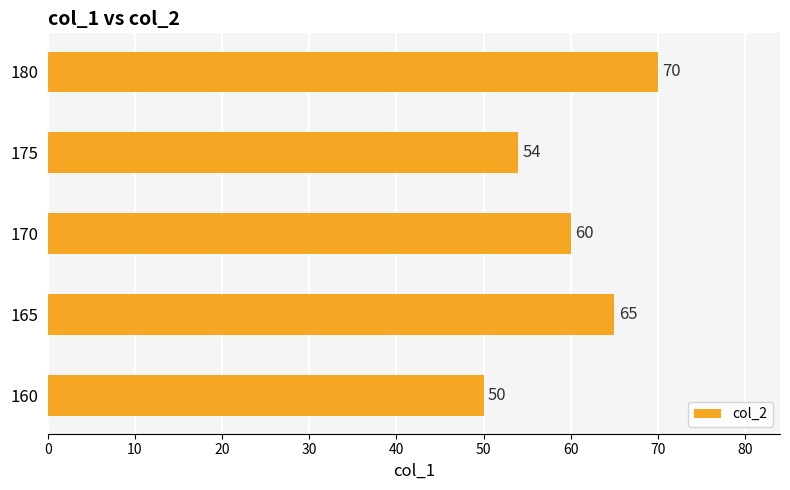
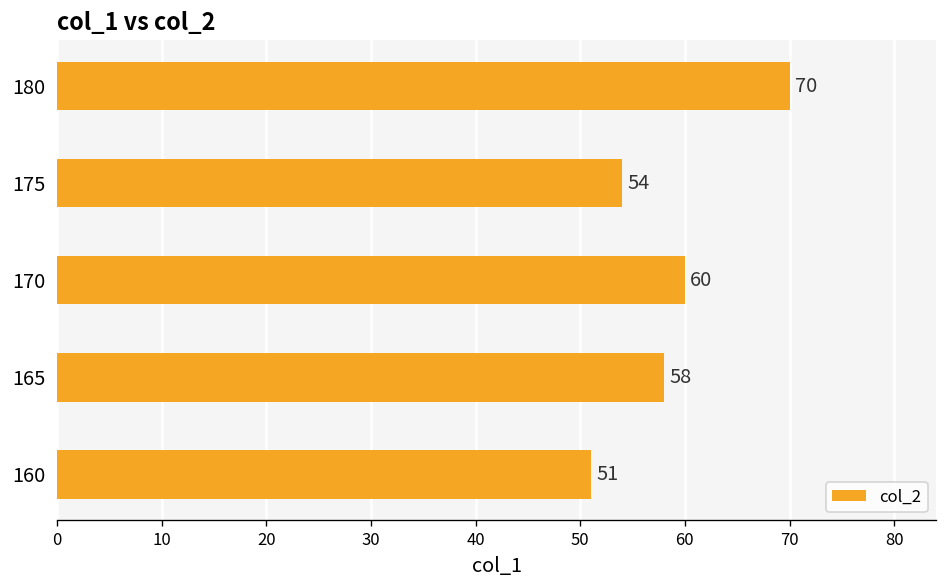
  {
    "180": 70,
    "175": 54,
    "170": 60,
-   "165": 65,
-   "160": 50
+   "165": 58,
+   "160": 51
  }
